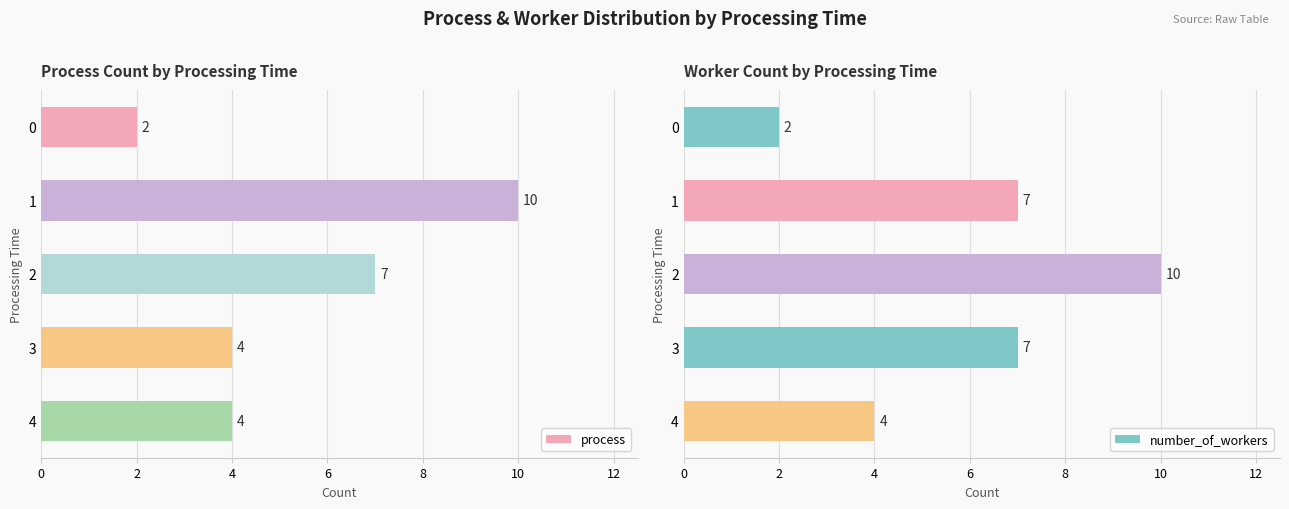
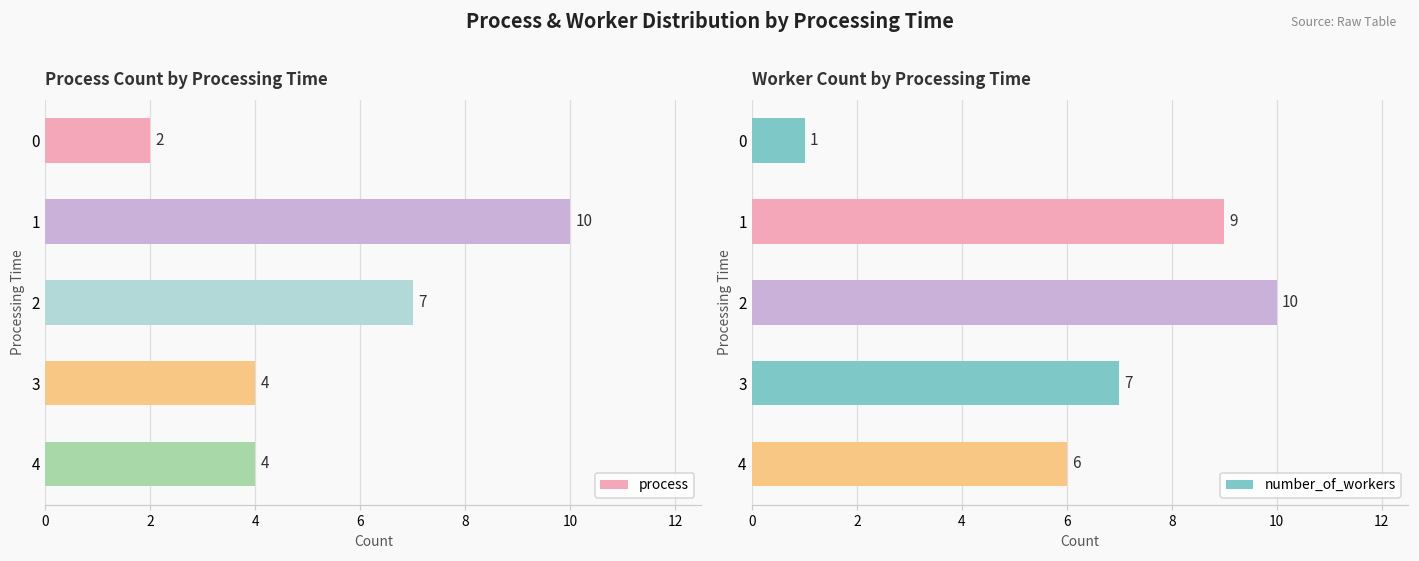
  {
    "Process Count by Processing Time": {
      "0": 2,
      "1": 10,
      "2": 7,
      "3": 4,
      "4": 4
    },
    "Worker Count by Processing Time": {
-     "0": 2,
-     "1": 7,
+     "0": 1,
+     "1": 9,
      "2": 10,
      "3": 7,
-     "4": 4
+     "4": 6
    }
  }
